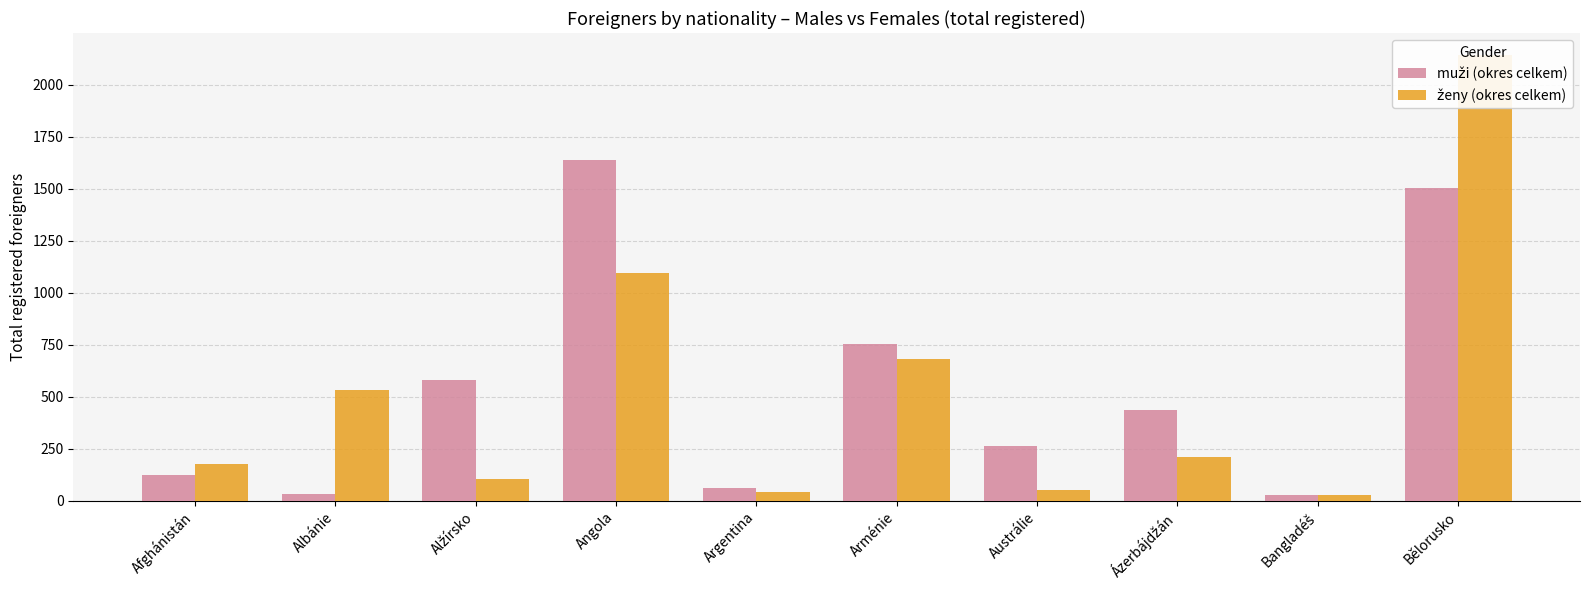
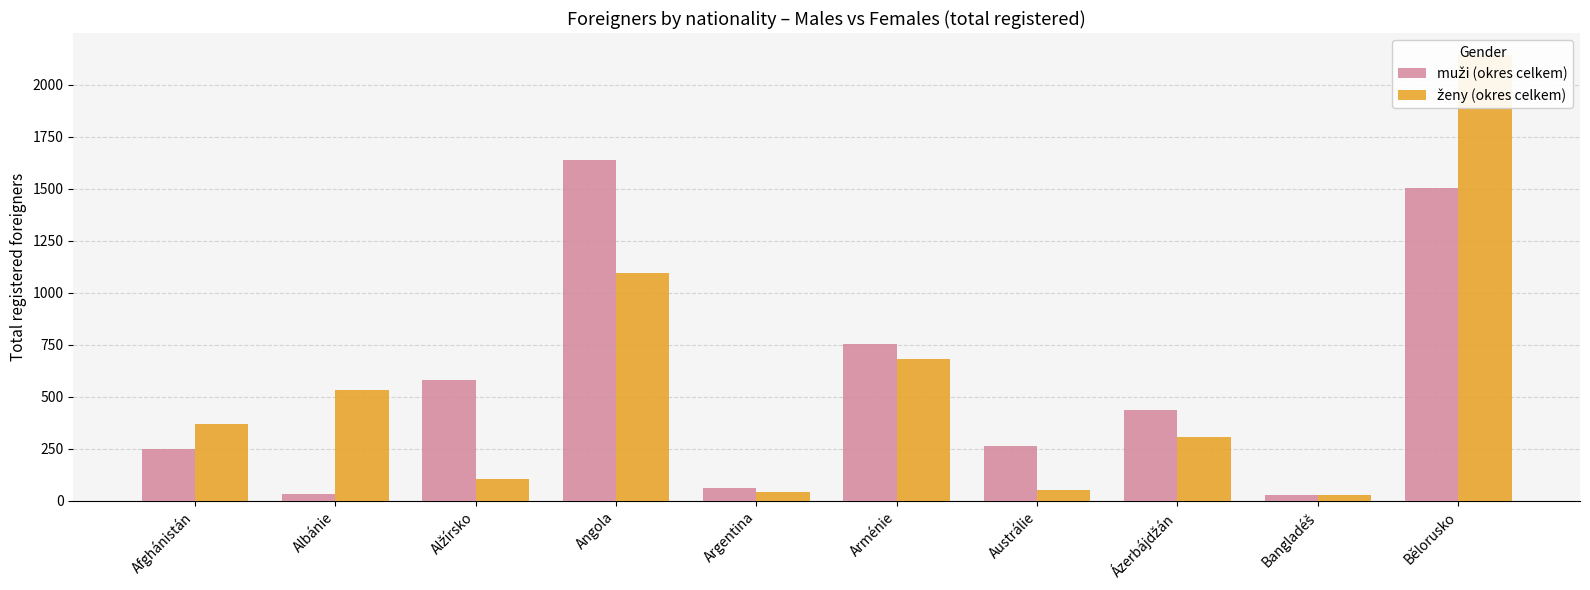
  {
    "muži (okres celkem)": {
-     "Afghánistán": 120,
+     "Afghánistán": 250,
      "Albánie": 30,
      "Alžírsko": 580,
      "Angola": 1640,
      "Argentina": 60,
      "Arménie": 750,
      "Austrálie": 260,
      "Ázerbájdžán": 440,
      "Bangladéš": 30,
      "Bělorusko": 1500
    },
    "ženy (okres celkem)": {
-     "Afghánistán": 180,
+     "Afghánistán": 370,
      "Albánie": 530,
      "Alžírsko": 100,
      "Angola": 1100,
      "Argentina": 40,
      "Arménie": 680,
      "Austrálie": 50,
-     "Ázerbájdžán": 210,
+     "Ázerbájdžán": 310,
      "Bangladéš": 30
    }
  }
